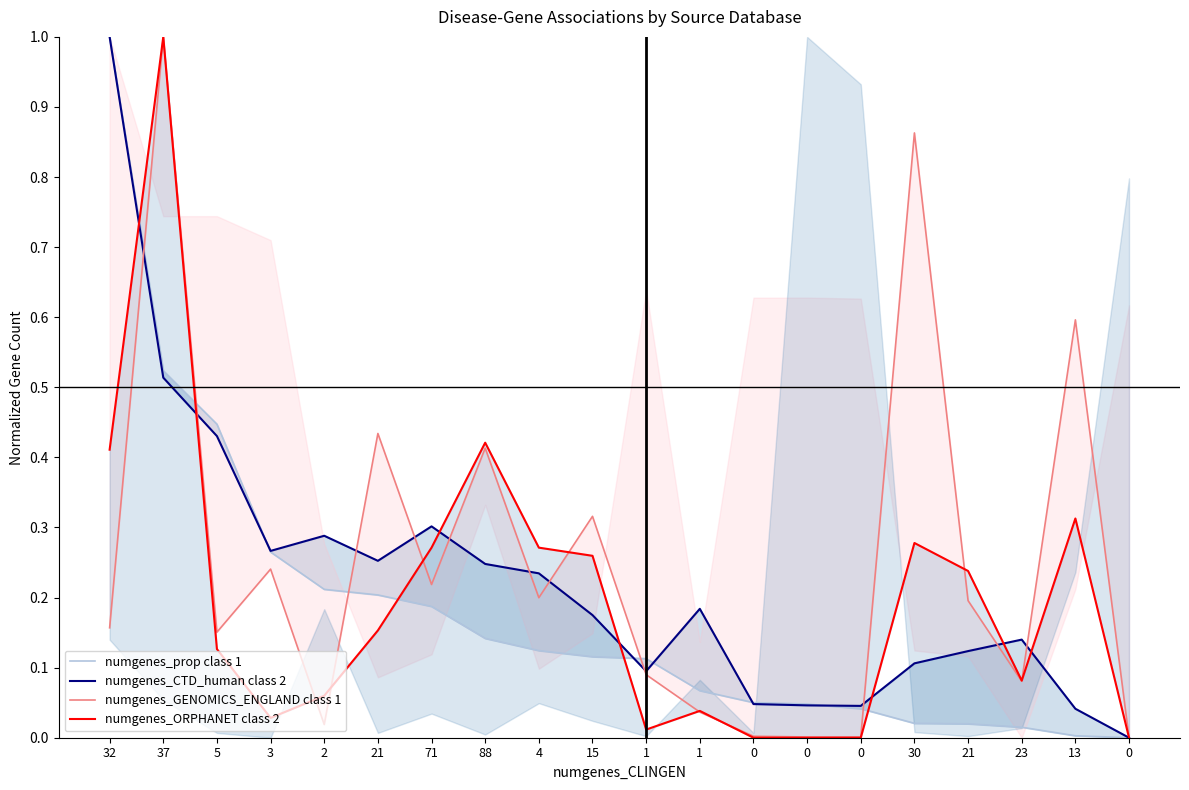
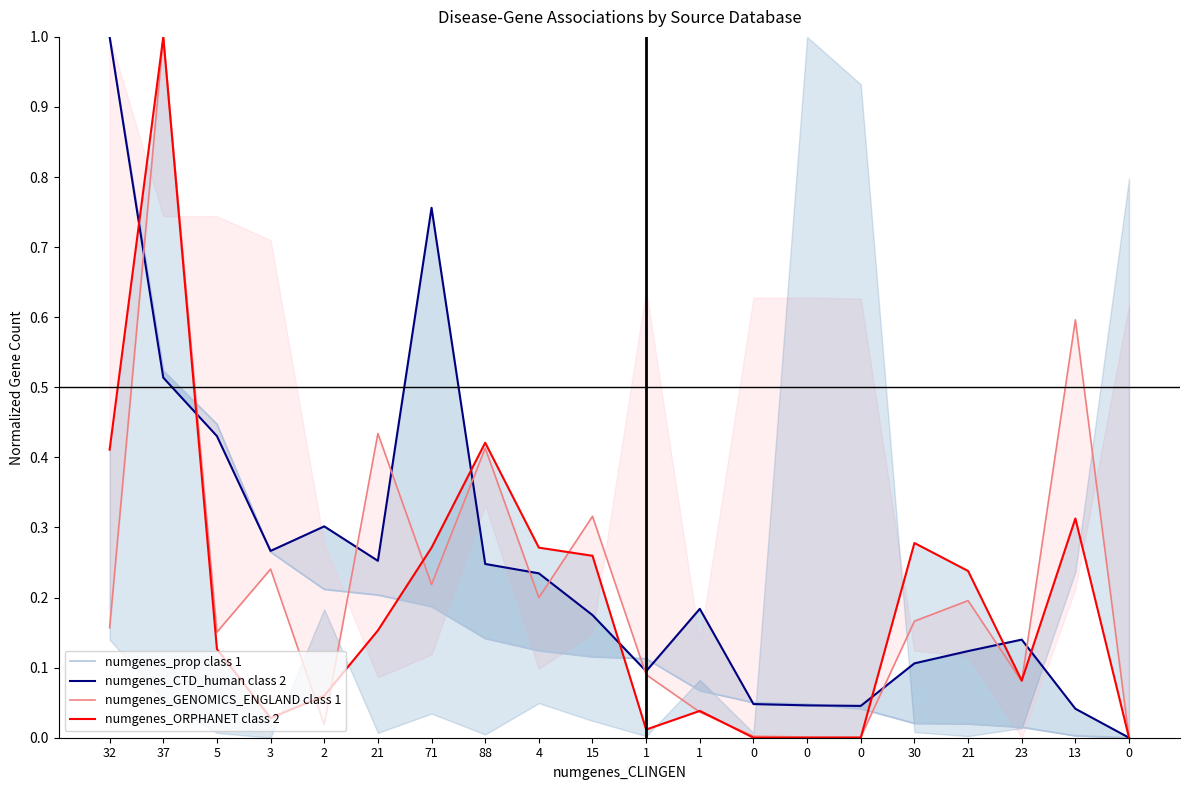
  {
    "numgenes_prop class 1": {
      "2": 0.21,
      "71": 0.19,
      "88": 0.14,
      "4": 0.12,
      "15": 0.12,
      "30": 0.02,
      "23": 0.01,
      "13": 0.00
    },
    "numgenes_CTD_human class 2": {
      "37": 0.51,
      "5": 0.43,
-     "2": 0.29,
-     "71": 0.30
+     "2": 0.30,
+     "71": 0.76
    },
    "numgenes_GENOMICS_ENGLAND class 1": {
      "32": 0.16,
      "5": 0.15,
      "3": 0.24,
-     "30": 0.86
+     "30": 0.17
    }
  }
